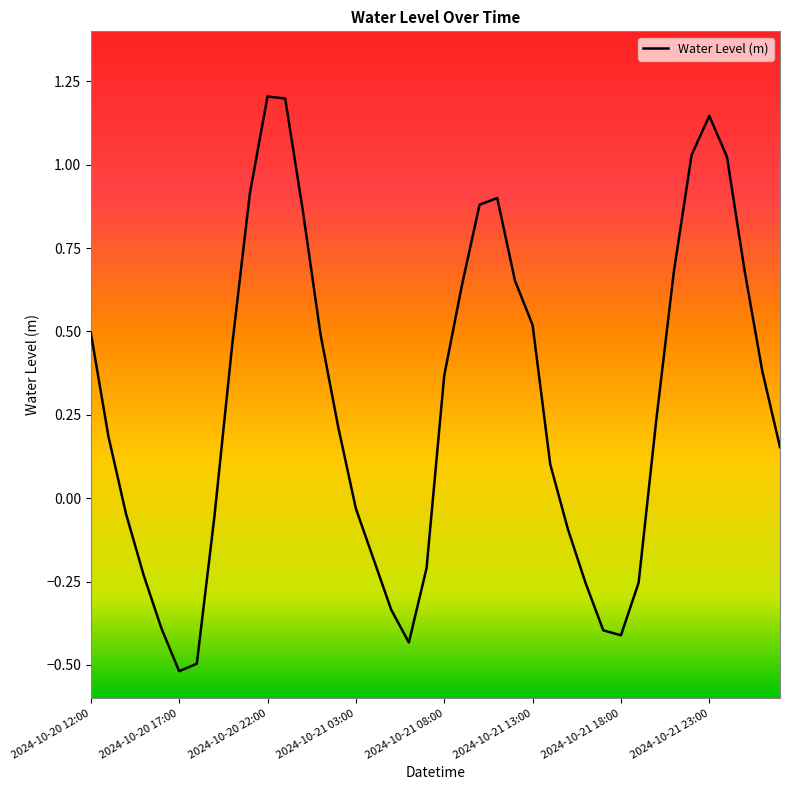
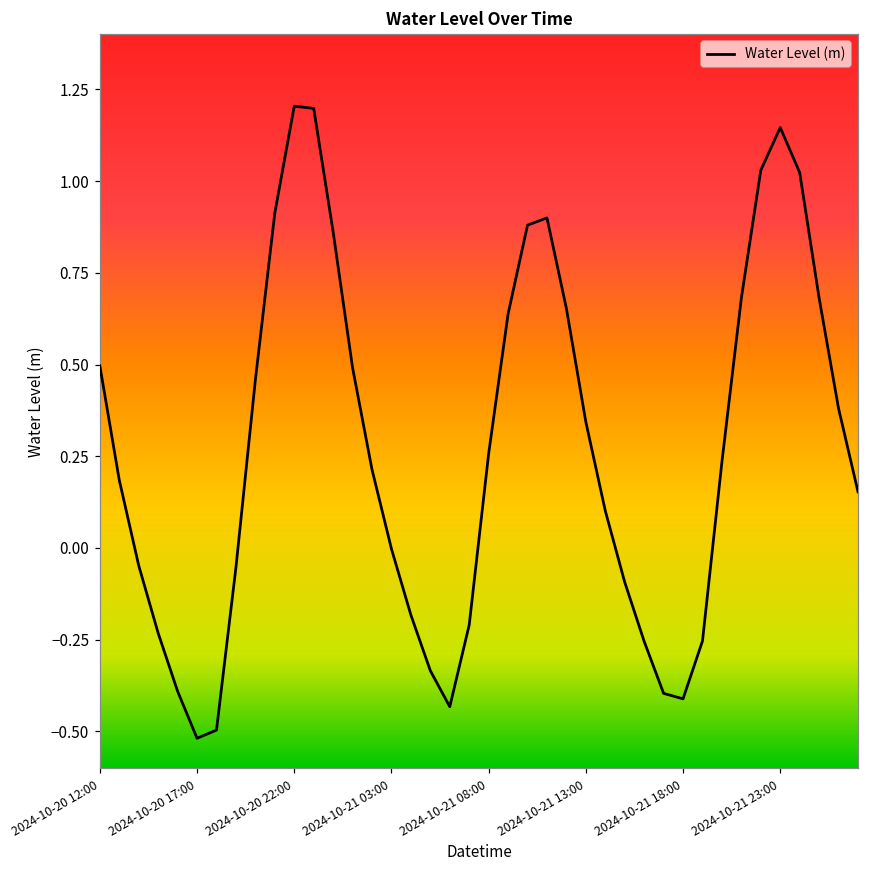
  {
    "2024-10-20 12:00": 0.50,
    "2024-10-20 17:00": -0.52,
    "2024-10-20 22:00": 1.20,
-   "2024-10-21 03:00": -0.03,
-   "2024-10-21 08:00": 0.37,
-   "2024-10-21 13:00": 0.52,
+   "2024-10-21 03:00": 0.00,
+   "2024-10-21 08:00": 0.26,
+   "2024-10-21 13:00": 0.34,
    "2024-10-21 18:00": -0.41,
    "2024-10-21 23:00": 1.15
  }
